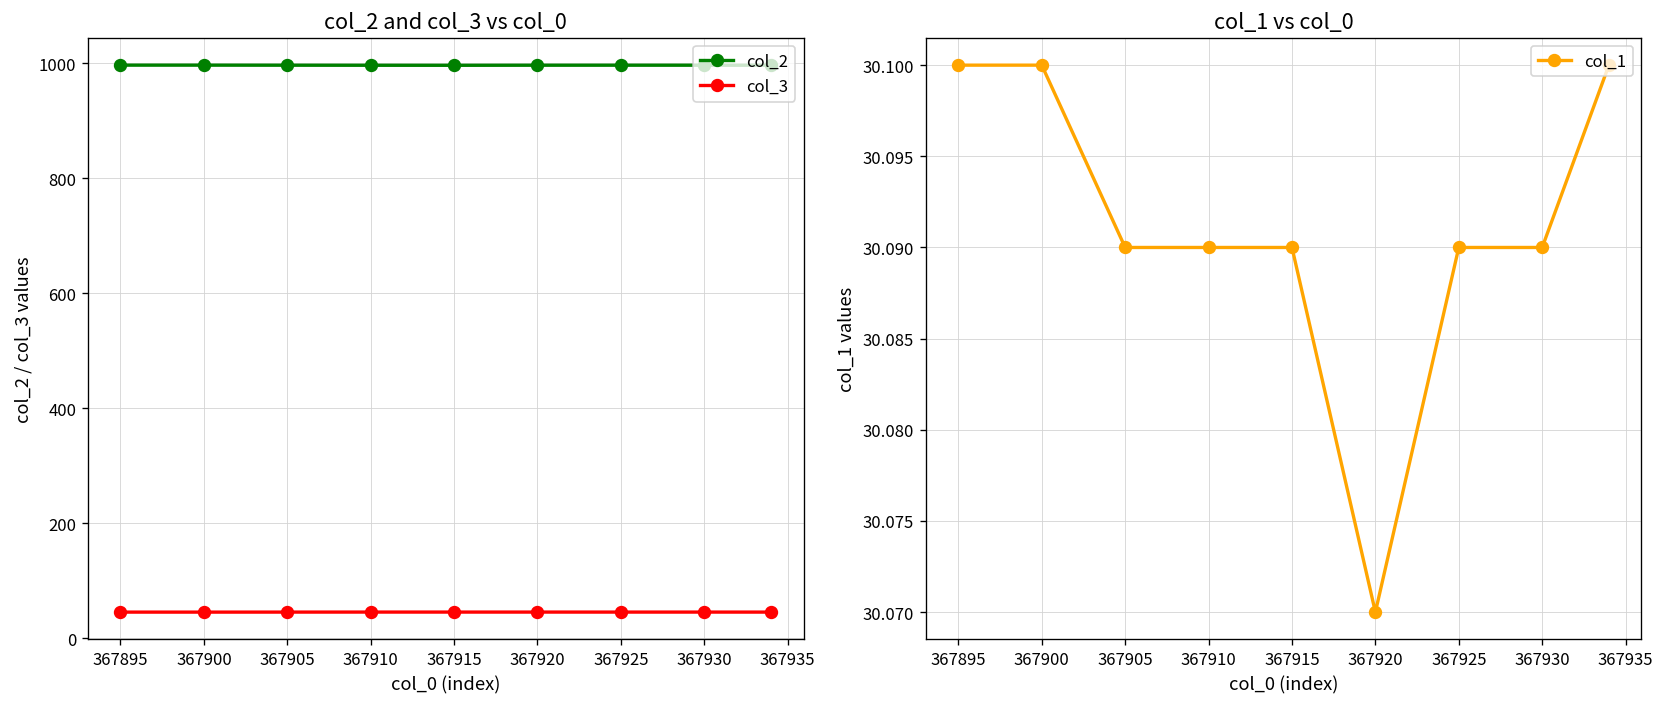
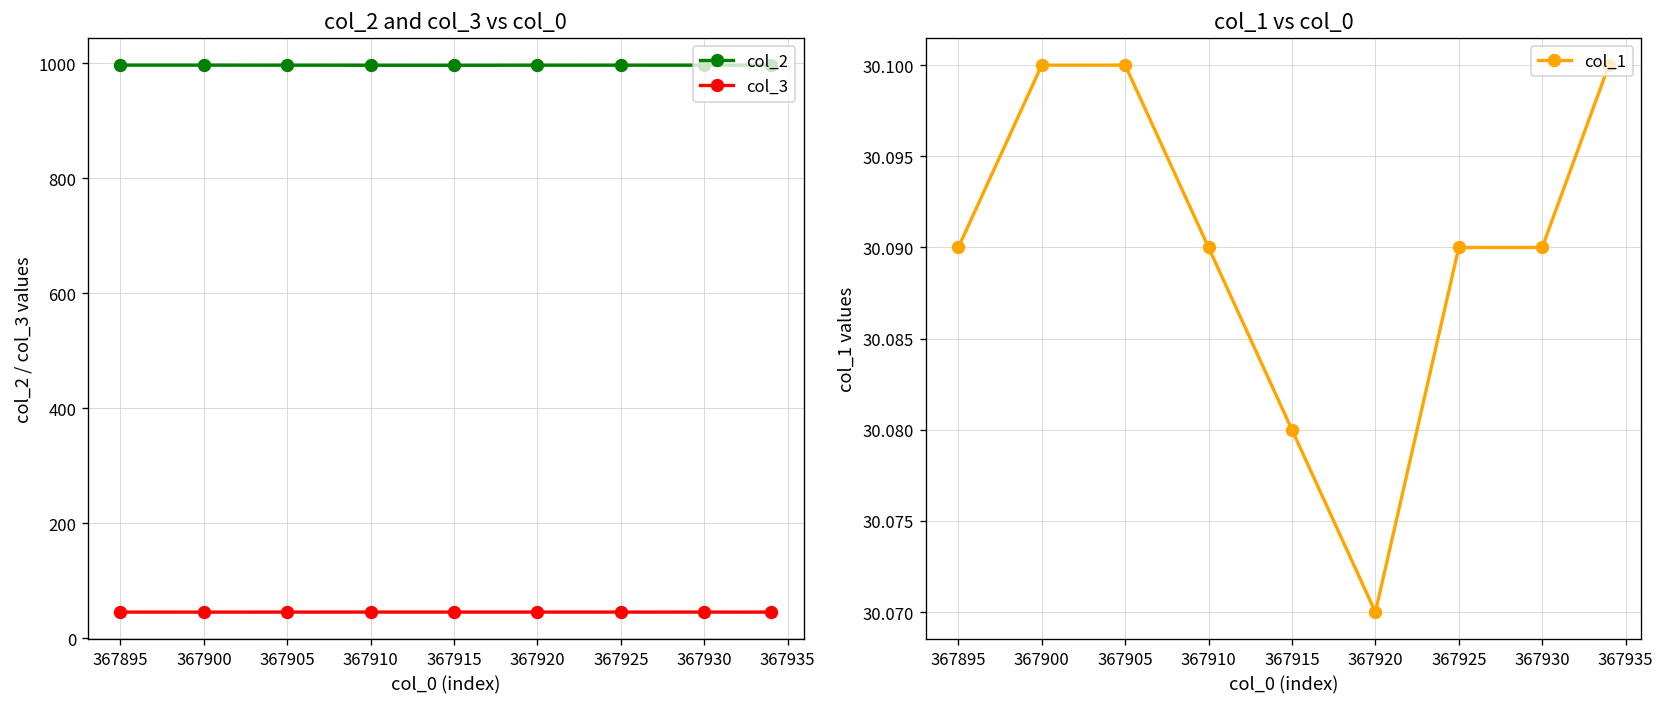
  {
    "col_2 and col_3 vs col_0": {
      "col_2": {
        "367895": 1000,
        "367900": 1000,
        "367905": 1000,
        "367910": 1000,
        "367915": 1000,
        "367920": 1000,
        "367925": 1000
      },
      "col_3": {
        "367895": 50,
        "367900": 50,
        "367905": 50,
        "367910": 50,
        "367915": 50,
        "367920": 50,
        "367925": 50,
        "367930": 50
      }
    },
    "col_1 vs col_0": {
-     "367895": 30.10,
+     "367895": 30.09,
      "367900": 30.10,
-     "367905": 30.09,
+     "367905": 30.10,
      "367910": 30.09,
-     "367915": 30.09,
+     "367915": 30.08,
      "367920": 30.07,
      "367925": 30.09,
      "367930": 30.09
    }
  }
